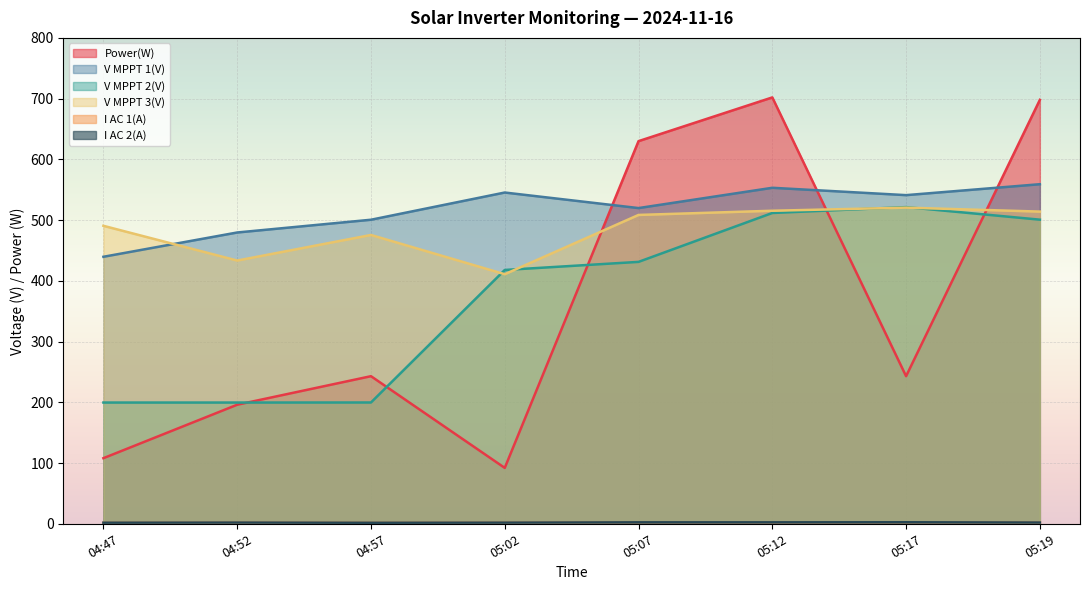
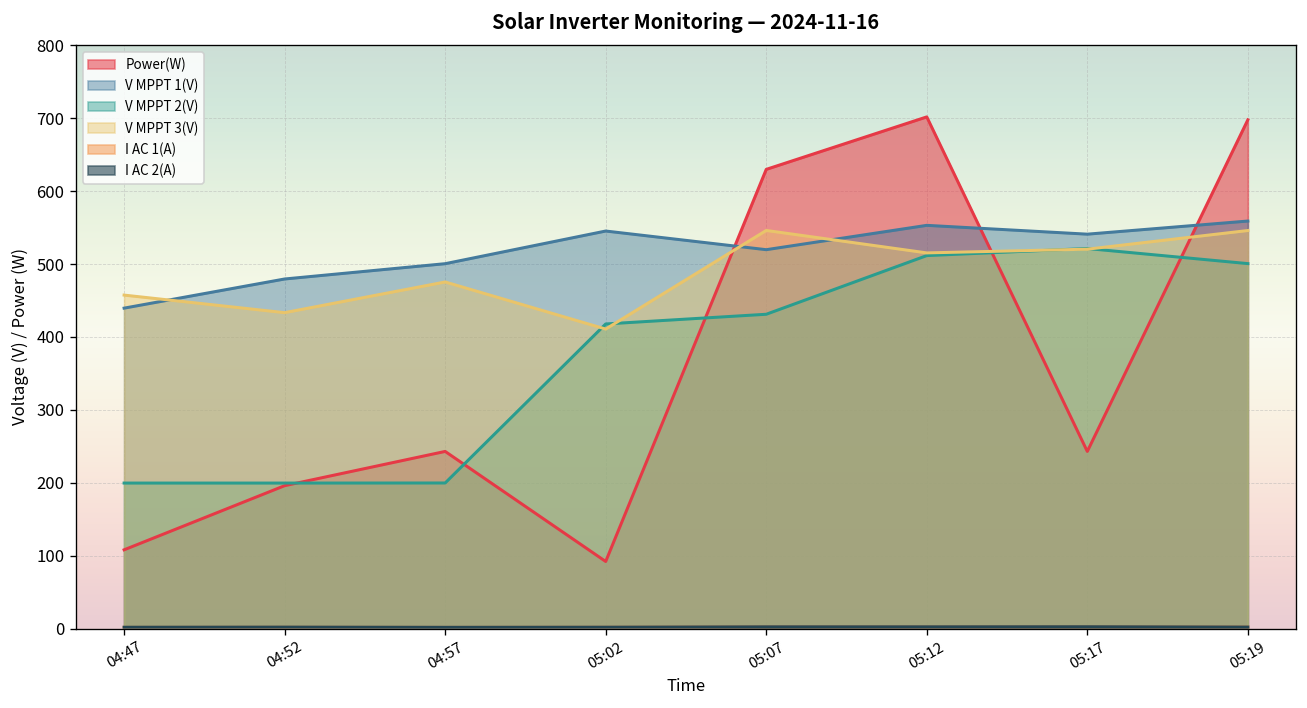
  {
    "Power(W)": {
      "04:47": 110,
      "04:57": 240,
      "05:02": 90,
      "05:07": 630,
      "05:12": 700,
      "05:17": 240,
      "05:19": 700
    },
    "V MPPT 3(V)": {
-     "04:47": 490,
+     "04:47": 460,
      "04:52": 430,
      "04:57": 480,
      "05:02": 410,
-     "05:07": 510,
-     "05:19": 510
+     "05:07": 550,
+     "05:19": 550
    },
    "I AC 2(A)": {
      "04:47": 0,
      "04:52": 0,
      "04:57": 0,
      "05:02": 0,
      "05:07": 0,
      "05:12": 0,
      "05:17": 0,
      "05:19": 0
    }
  }
